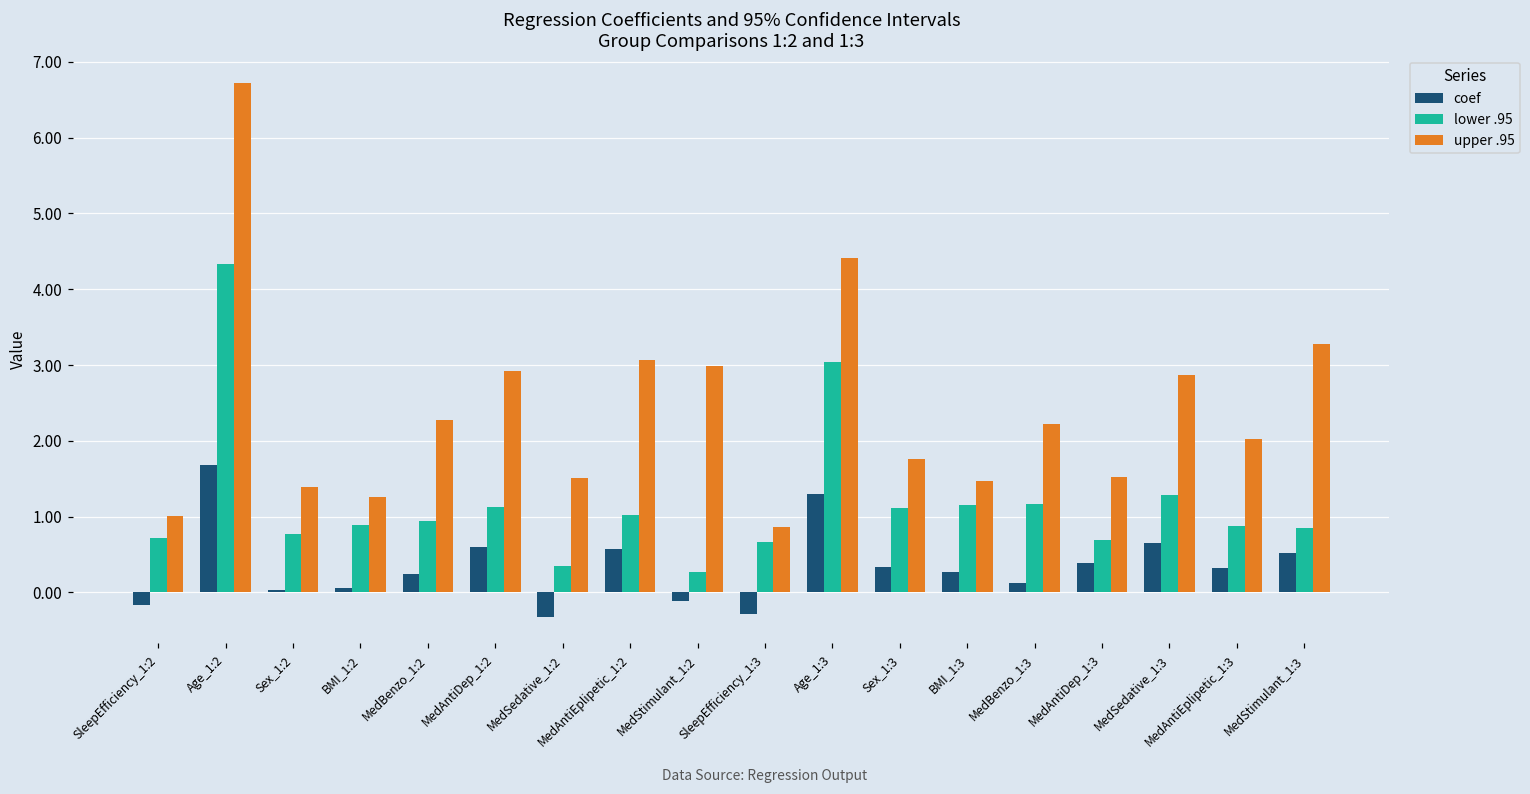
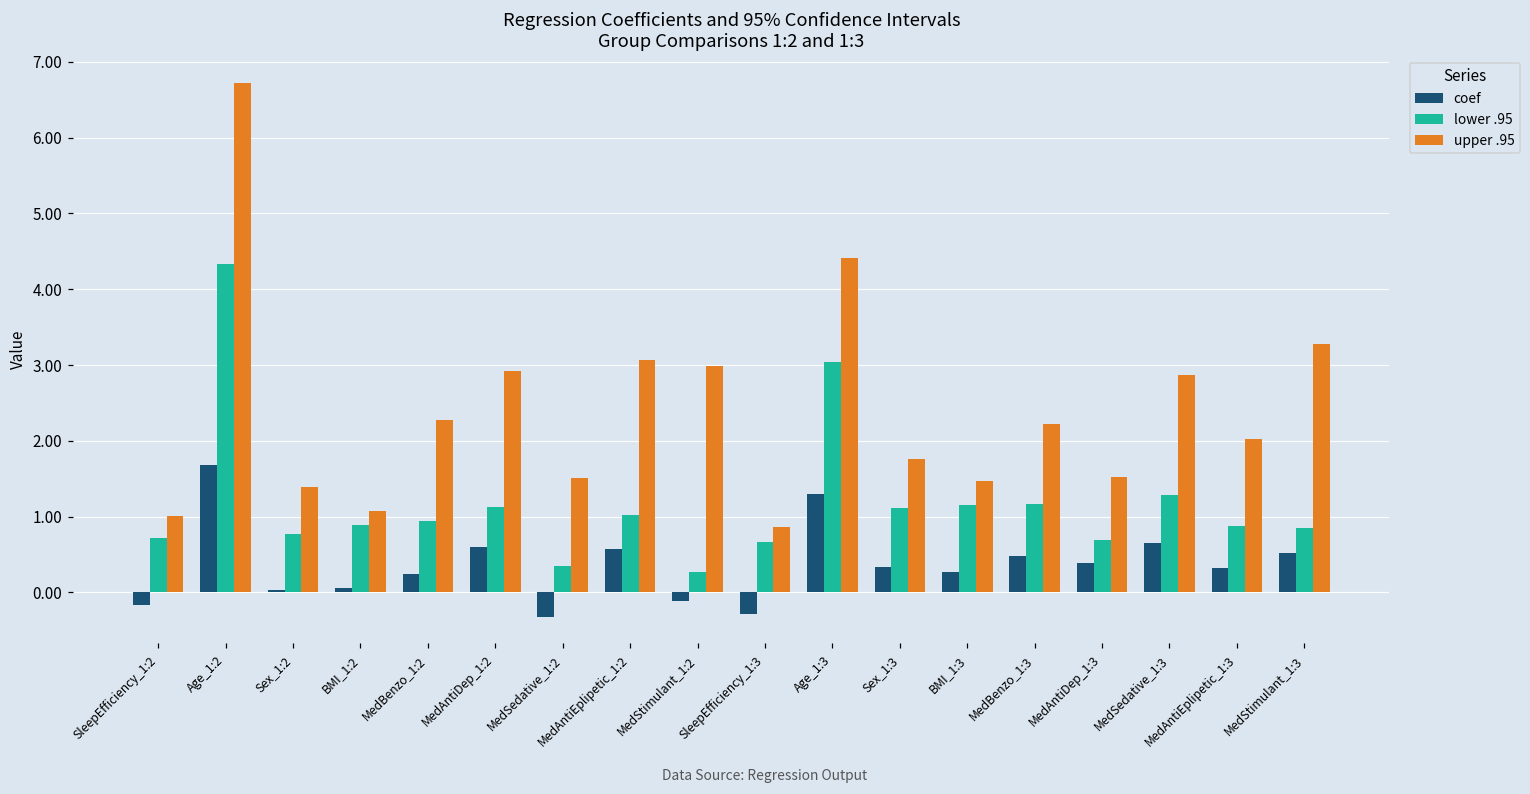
  {
    "coef": {
      "SleepEfficiency_1:2": -0.2,
      "Age_1:2": 1.7,
      "BMI_1:2": 0.1,
      "MedBenzo_1:2": 0.2,
      "MedAntiDep_1:2": 0.6,
      "MedSedative_1:2": -0.3,
      "MedAntiEplipetic_1:2": 0.6,
      "MedStimulant_1:2": -0.1,
      "SleepEfficiency_1:3": -0.3,
      "Age_1:3": 1.3,
      "Sex_1:3": 0.3,
      "BMI_1:3": 0.3,
-     "MedBenzo_1:3": 0.1,
+     "MedBenzo_1:3": 0.5,
      "MedAntiDep_1:3": 0.4,
      "MedSedative_1:3": 0.7,
      "MedAntiEplipetic_1:3": 0.3,
      "MedStimulant_1:3": 0.5
    },
    "lower .95": {
      "SleepEfficiency_1:2": 0.7,
      "Age_1:2": 4.3,
      "Sex_1:2": 0.8,
      "BMI_1:2": 0.9,
      "MedBenzo_1:2": 0.9,
      "MedAntiDep_1:2": 1.1,
      "MedSedative_1:2": 0.3,
      "MedAntiEplipetic_1:2": 1.0,
      "MedStimulant_1:2": 0.3,
      "SleepEfficiency_1:3": 0.7,
      "Age_1:3": 3.0,
      "Sex_1:3": 1.1,
      "BMI_1:3": 1.2,
      "MedBenzo_1:3": 1.2,
      "MedAntiDep_1:3": 0.7,
      "MedSedative_1:3": 1.3,
      "MedAntiEplipetic_1:3": 0.9,
      "MedStimulant_1:3": 0.9
    },
    "upper .95": {
      "SleepEfficiency_1:2": 1.0,
      "Age_1:2": 6.7,
      "Sex_1:2": 1.4,
-     "BMI_1:2": 1.3,
+     "BMI_1:2": 1.1,
      "MedBenzo_1:2": 2.3,
      "MedAntiDep_1:2": 2.9,
      "MedSedative_1:2": 1.5,
      "MedAntiEplipetic_1:2": 3.1,
      "MedStimulant_1:2": 3.0,
      "SleepEfficiency_1:3": 0.9,
      "Age_1:3": 4.4,
      "Sex_1:3": 1.8,
      "BMI_1:3": 1.5,
      "MedBenzo_1:3": 2.2,
      "MedAntiDep_1:3": 1.5,
      "MedSedative_1:3": 2.9,
      "MedAntiEplipetic_1:3": 2.0,
      "MedStimulant_1:3": 3.3
    }
  }
